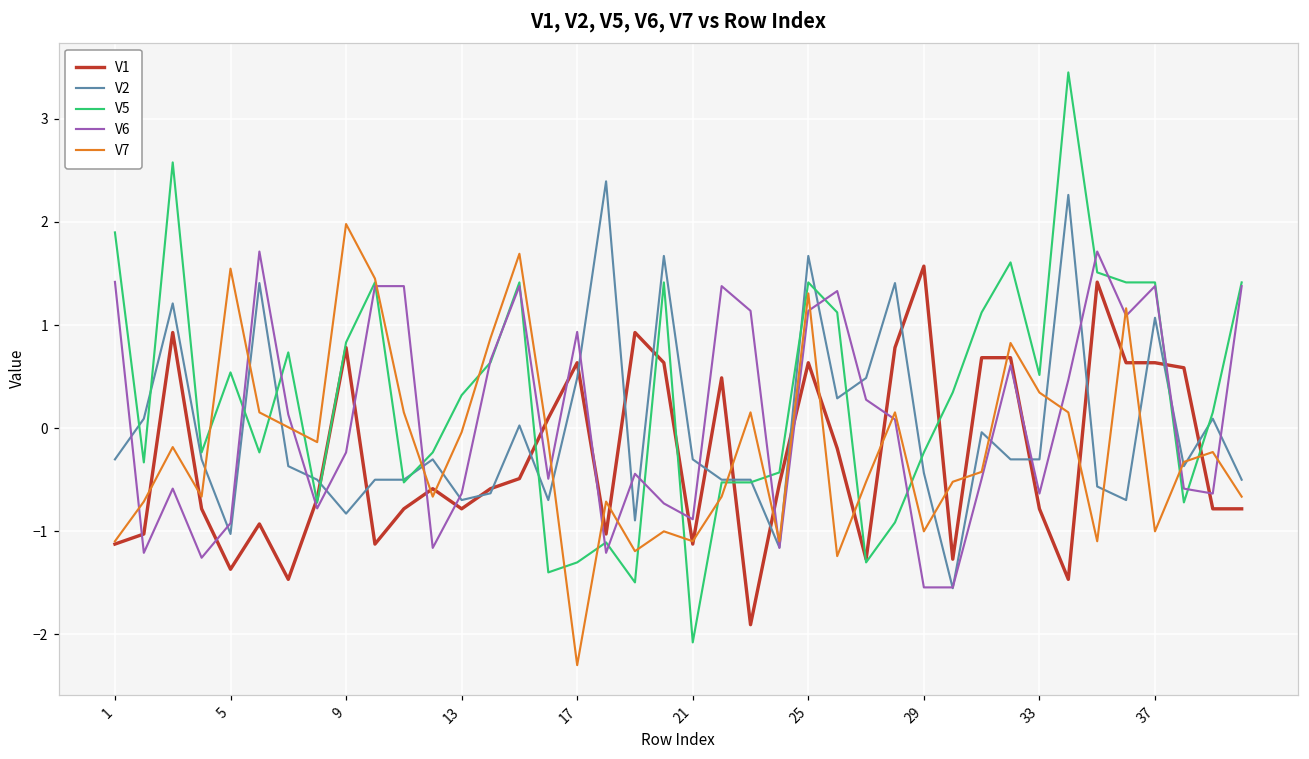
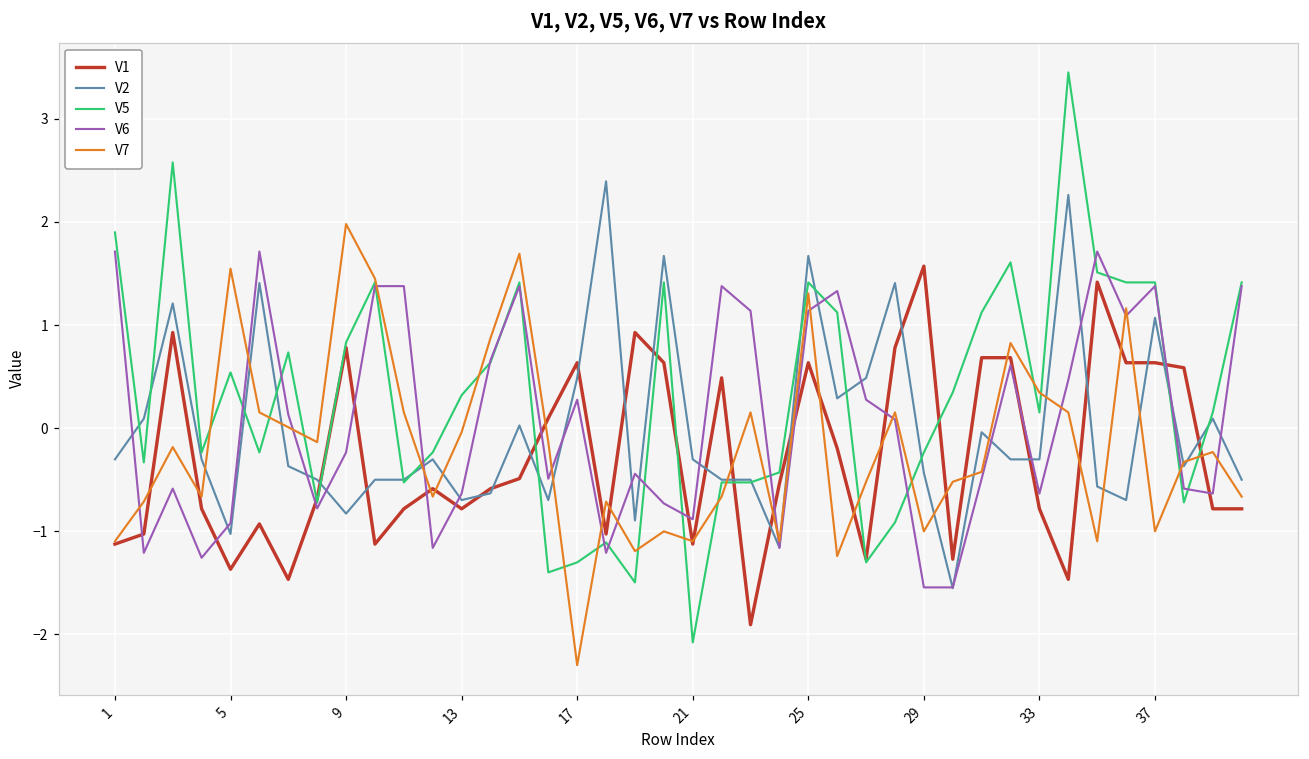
  {
    "V1": {
      "1": -1.1,
      "5": -1.4,
      "9": 0.8,
      "13": -0.8,
      "17": 0.6,
      "21": -1.1,
      "25": 0.6,
      "29": 1.6,
      "33": -0.8,
      "37": 0.6
    },
    "V2": {
      "1": -0.3,
      "5": -1.0,
      "9": -0.8,
      "13": -0.7,
      "17": 0.5,
      "21": -0.3,
      "25": 1.7,
      "29": -0.4,
      "33": -0.3,
      "37": 1.1
    },
    "V5": {
      "1": 1.9,
      "5": 0.5,
      "9": 0.8,
      "13": 0.3,
      "17": -1.3,
      "21": -2.1,
      "25": 1.4,
      "29": -0.2,
-     "33": 0.5,
+     "33": 0.2,
      "37": 1.4
    },
    "V6": {
-     "1": 1.4,
+     "1": 1.7,
      "5": -0.9,
      "9": -0.2,
      "13": -0.6,
-     "17": 0.9,
+     "17": 0.3,
      "21": -0.9,
      "25": 1.1,
      "29": -1.5,
      "33": -0.6,
      "37": 1.4
    },
    "V7": {
      "1": -1.1,
      "5": 1.5,
      "9": 2.0,
      "13": 0.0,
      "17": -2.3,
      "21": -1.1,
      "25": 1.3,
      "29": -1.0,
      "33": 0.3,
      "37": -1.0
    }
  }
